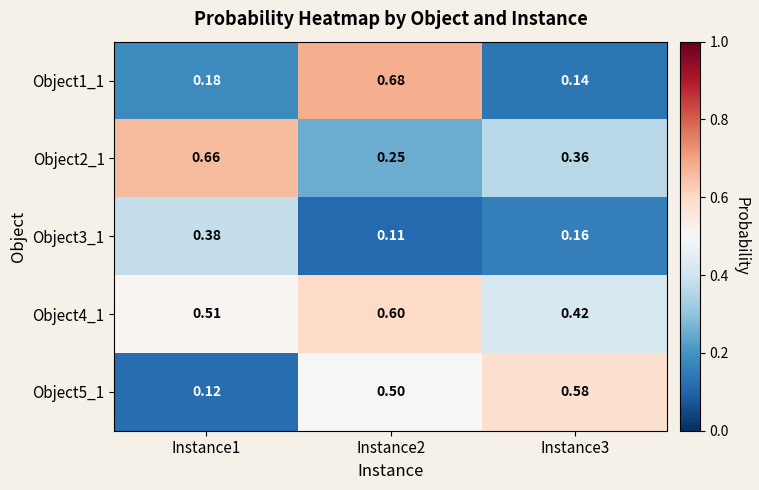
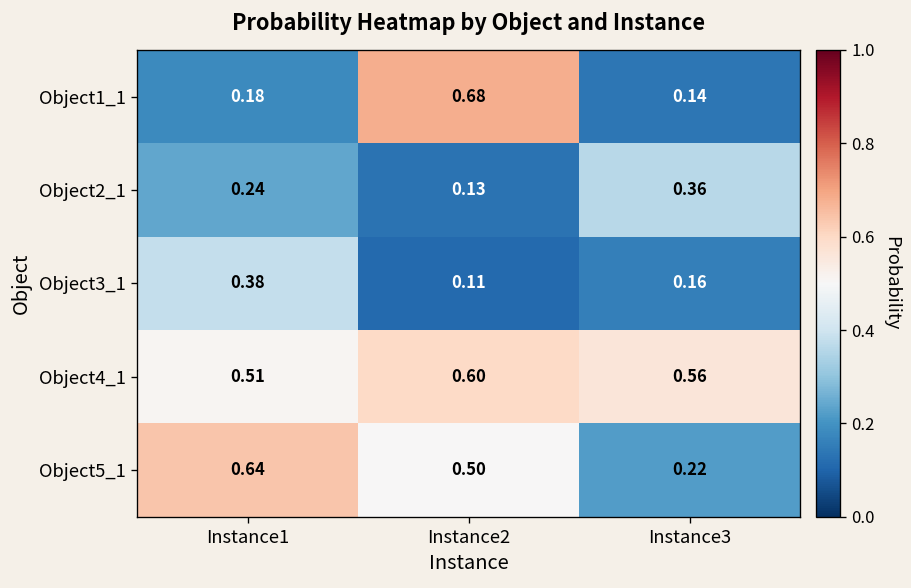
  {
    "Object1_1": {
      "Instance1": 0.18,
      "Instance2": 0.68,
      "Instance3": 0.14
    },
    "Object2_1": {
-     "Instance1": 0.66,
-     "Instance2": 0.25,
+     "Instance1": 0.24,
+     "Instance2": 0.13,
      "Instance3": 0.36
    },
    "Object3_1": {
      "Instance1": 0.38,
      "Instance2": 0.11,
      "Instance3": 0.16
    },
    "Object4_1": {
      "Instance1": 0.51,
      "Instance2": 0.60,
-     "Instance3": 0.42
+     "Instance3": 0.56
    },
    "Object5_1": {
-     "Instance1": 0.12,
+     "Instance1": 0.64,
      "Instance2": 0.50,
-     "Instance3": 0.58
+     "Instance3": 0.22
    }
  }
